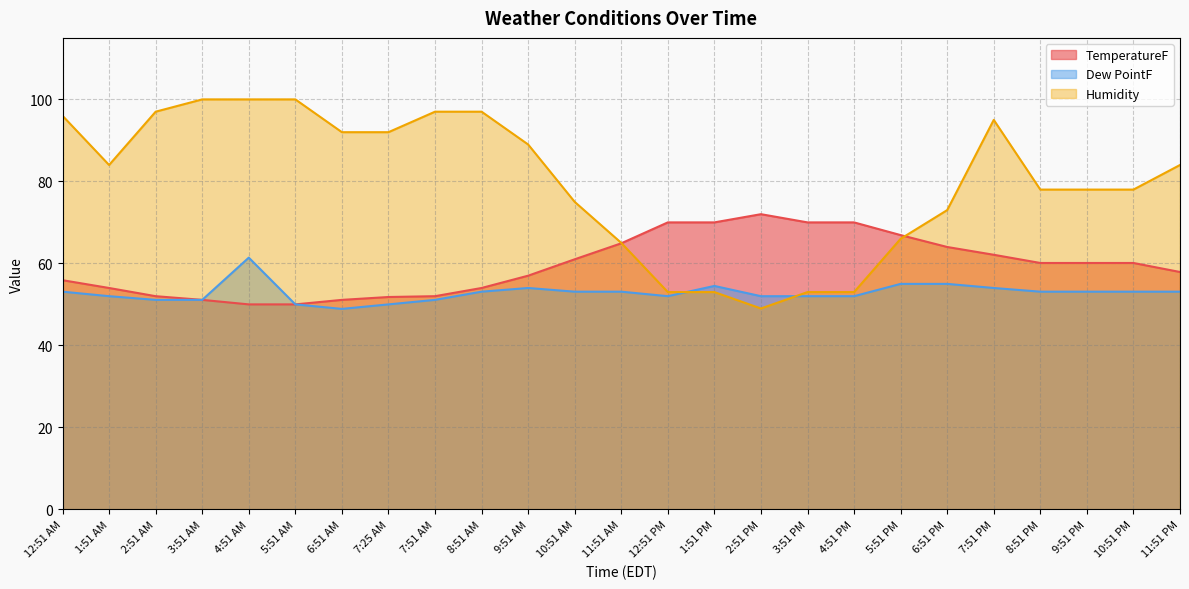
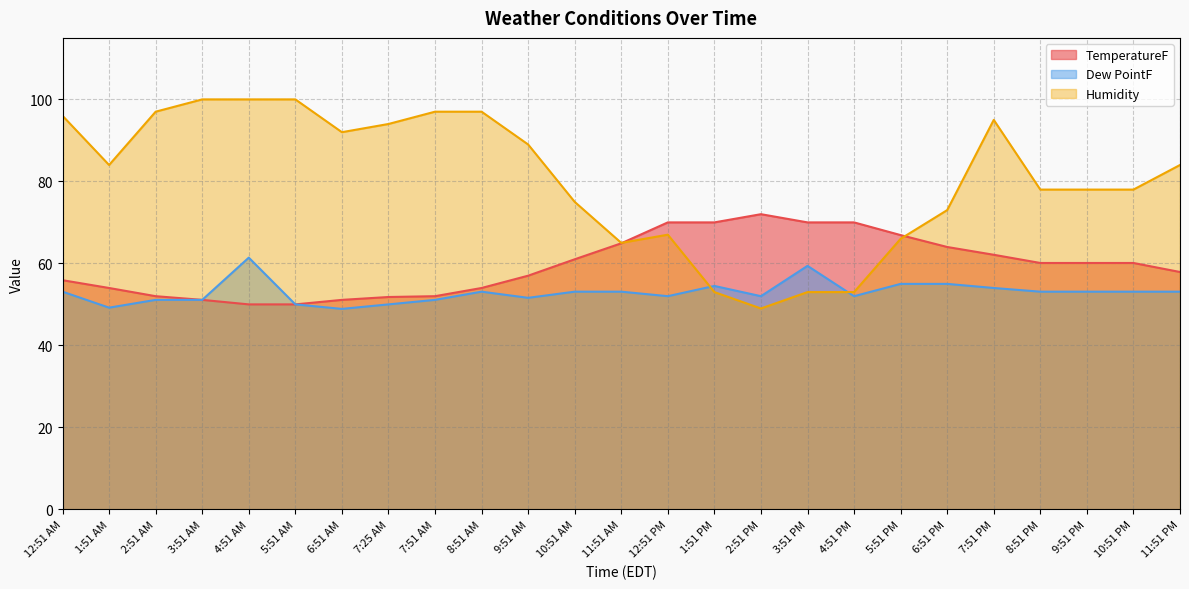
  {
    "TemperatureF": {
      "12:51 AM": 56,
      "1:51 AM": 54,
      "2:51 AM": 52,
      "4:51 AM": 50,
      "6:51 AM": 51,
      "7:25 AM": 52,
      "7:51 AM": 52,
      "8:51 AM": 54,
      "9:51 AM": 57,
      "10:51 AM": 61,
      "12:51 PM": 70,
      "1:51 PM": 70,
      "2:51 PM": 72,
      "3:51 PM": 70,
      "4:51 PM": 70,
      "5:51 PM": 67,
      "6:51 PM": 64,
      "7:51 PM": 62,
      "8:51 PM": 60,
      "9:51 PM": 60,
      "10:51 PM": 60,
      "11:51 PM": 58
    },
    "Dew PointF": {
      "12:51 AM": 53,
-     "1:51 AM": 52,
+     "1:51 AM": 49,
      "2:51 AM": 51,
      "4:51 AM": 61,
      "6:51 AM": 49,
      "7:25 AM": 50,
      "7:51 AM": 51,
      "8:51 AM": 53,
-     "9:51 AM": 54,
+     "9:51 AM": 52,
      "10:51 AM": 53,
      "11:51 AM": 53,
      "12:51 PM": 52,
      "1:51 PM": 55,
      "2:51 PM": 52,
-     "3:51 PM": 52,
+     "3:51 PM": 59,
      "4:51 PM": 52,
      "5:51 PM": 55,
      "6:51 PM": 55,
      "7:51 PM": 54,
      "8:51 PM": 53,
      "9:51 PM": 53,
      "10:51 PM": 53,
      "11:51 PM": 53
    },
    "Humidity": {
      "12:51 AM": 96,
      "1:51 AM": 84,
      "2:51 AM": 97,
      "3:51 AM": 100,
      "4:51 AM": 100,
      "5:51 AM": 100,
      "6:51 AM": 92,
-     "7:25 AM": 92,
+     "7:25 AM": 94,
      "7:51 AM": 97,
      "8:51 AM": 97,
      "9:51 AM": 89,
      "10:51 AM": 75,
-     "12:51 PM": 53,
+     "12:51 PM": 67,
      "1:51 PM": 53,
      "2:51 PM": 49,
      "3:51 PM": 53,
      "4:51 PM": 53,
      "5:51 PM": 66,
      "6:51 PM": 73,
      "7:51 PM": 95,
      "8:51 PM": 78,
      "9:51 PM": 78,
      "10:51 PM": 78,
      "11:51 PM": 84
    }
  }
